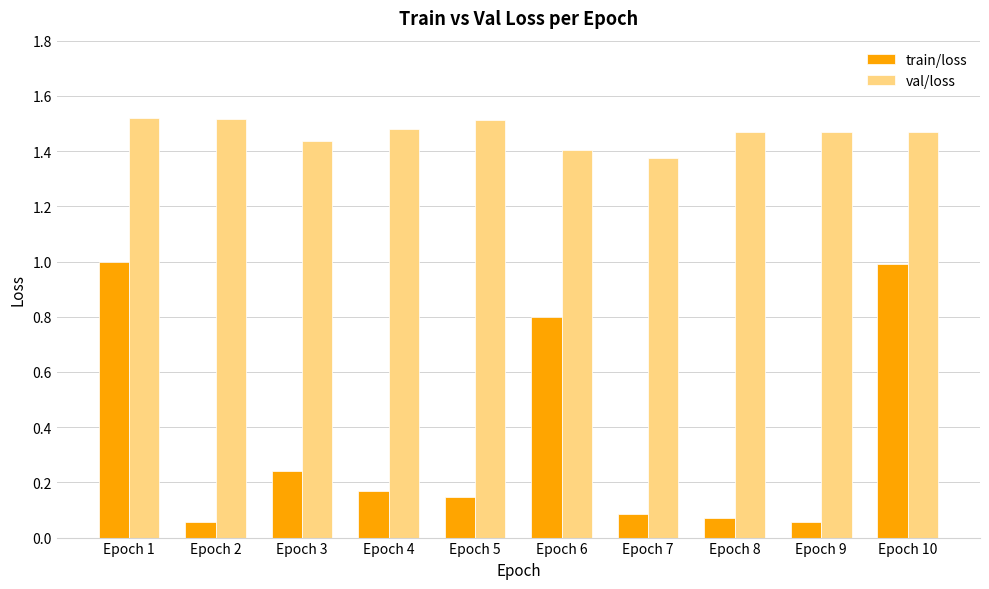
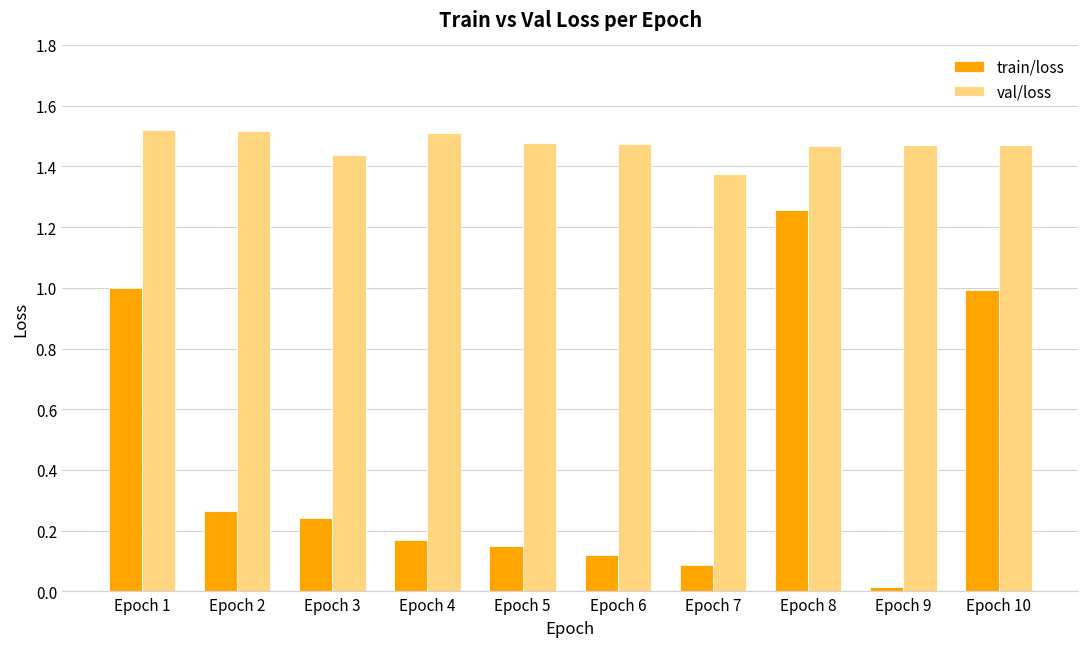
  {
    "train/loss": {
      "Epoch 1": 1.00,
-     "Epoch 2": 0.06,
+     "Epoch 2": 0.26,
      "Epoch 3": 0.24,
      "Epoch 4": 0.17,
      "Epoch 5": 0.15,
-     "Epoch 6": 0.80,
+     "Epoch 6": 0.12,
      "Epoch 7": 0.09,
-     "Epoch 8": 0.07,
-     "Epoch 9": 0.06,
+     "Epoch 8": 1.25,
+     "Epoch 9": 0.01,
      "Epoch 10": 0.99
    },
    "val/loss": {
      "Epoch 1": 1.52,
      "Epoch 2": 1.52,
      "Epoch 3": 1.44,
-     "Epoch 4": 1.48,
-     "Epoch 5": 1.51,
-     "Epoch 6": 1.41,
+     "Epoch 4": 1.51,
+     "Epoch 5": 1.48,
+     "Epoch 6": 1.47,
      "Epoch 7": 1.38,
      "Epoch 8": 1.47,
      "Epoch 9": 1.47,
      "Epoch 10": 1.47
    }
  }
